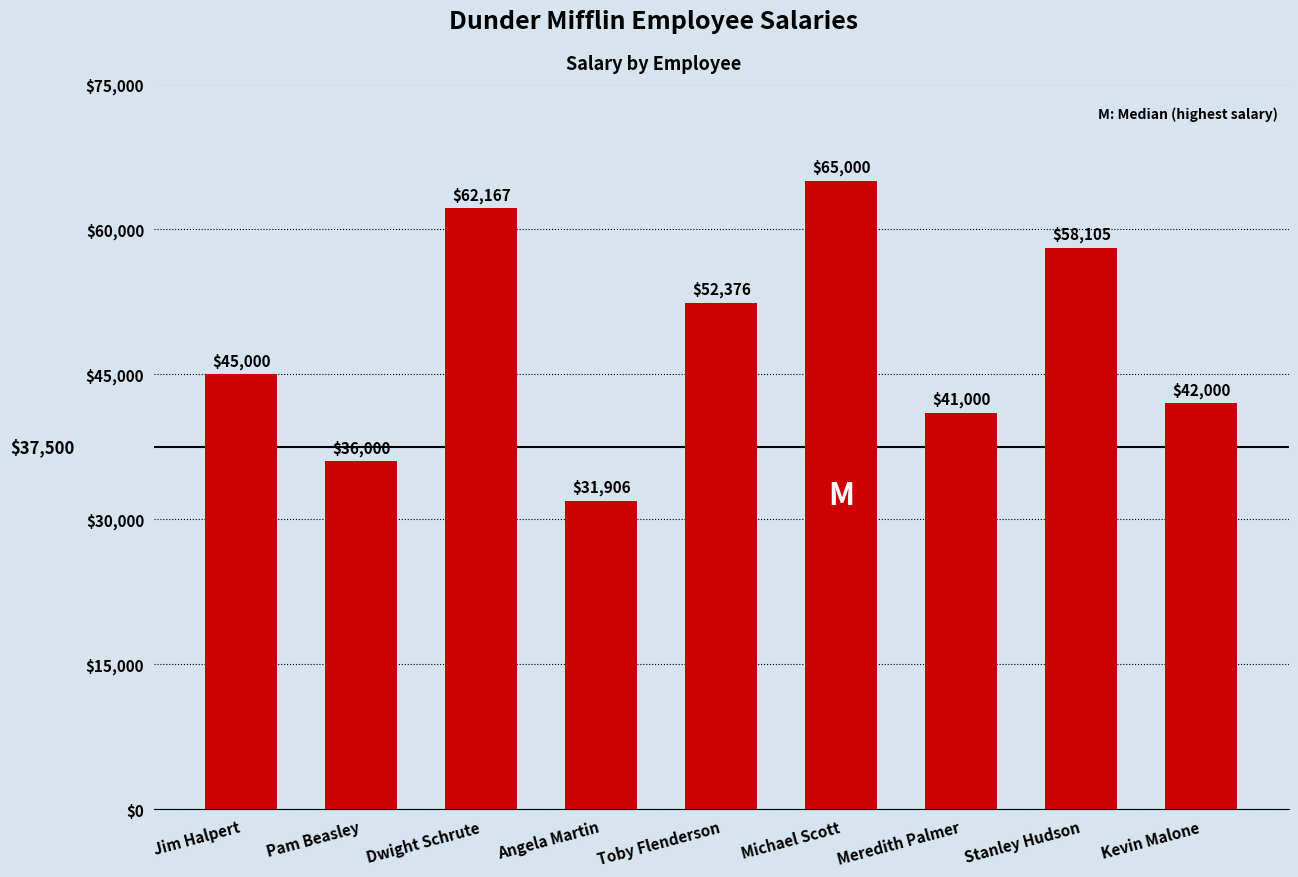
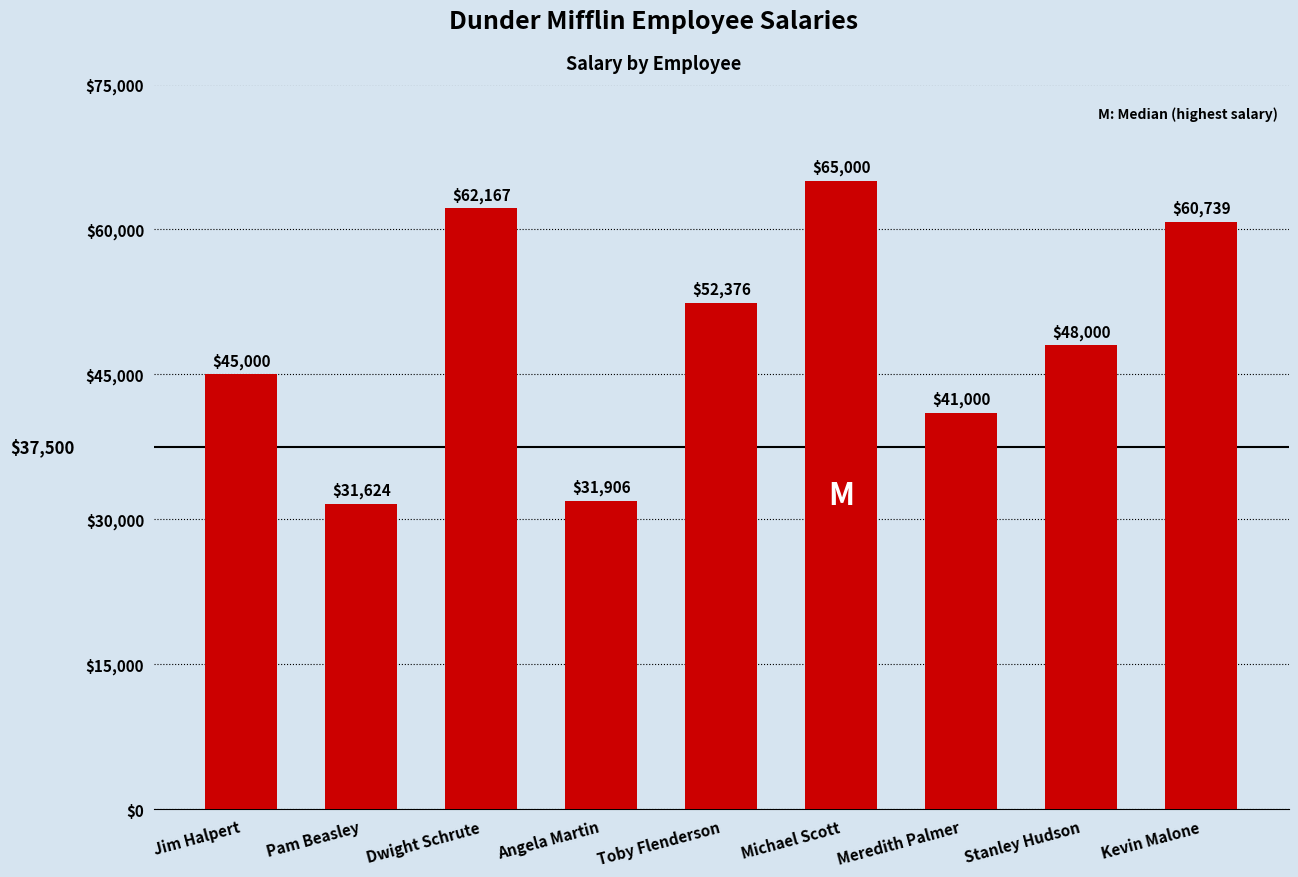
  {
    "Jim Halpert": "$45,000",
-   "Pam Beasley": "$36,000",
+   "Pam Beasley": "$31,624",
    "Dwight Schrute": "$62,167",
    "Angela Martin": "$31,906",
    "Toby Flenderson": "$52,376",
    "Michael Scott": "$65,000",
    "Meredith Palmer": "$41,000",
-   "Stanley Hudson": "$58,105",
-   "Kevin Malone": "$42,000"
+   "Stanley Hudson": "$48,000",
+   "Kevin Malone": "$60,739"
  }
